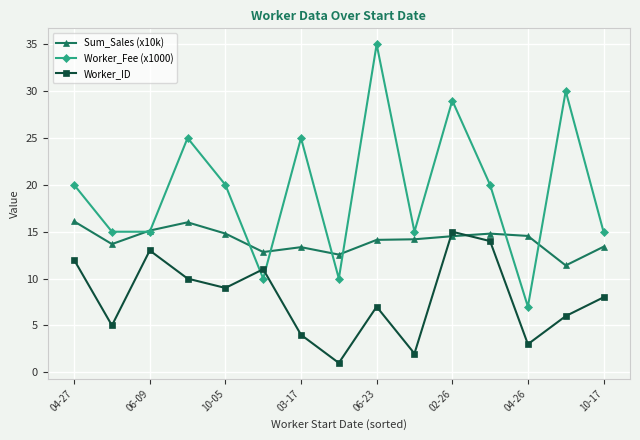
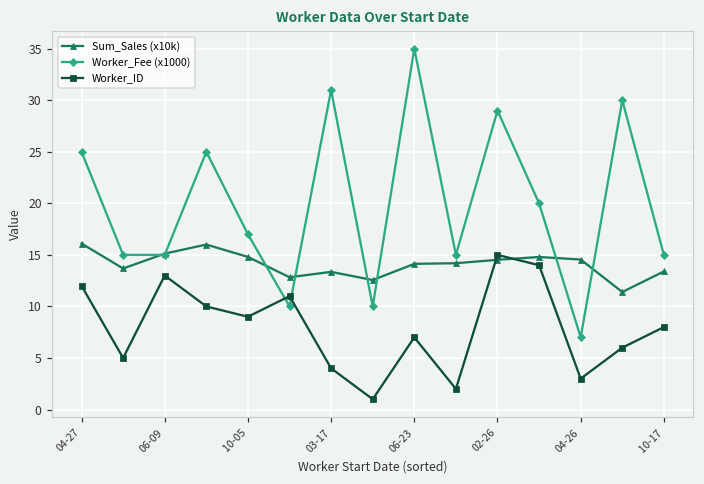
  {
    "Worker_Fee (x1000)": {
-     "04-27": 20,
-     "10-05": 20,
-     "03-17": 25,
+     "04-27": 25,
+     "10-05": 17,
+     "03-17": 31,
      "06-23": 35,
      "02-26": 29,
      "04-26": 7,
      "10-17": 15
    }
  }
